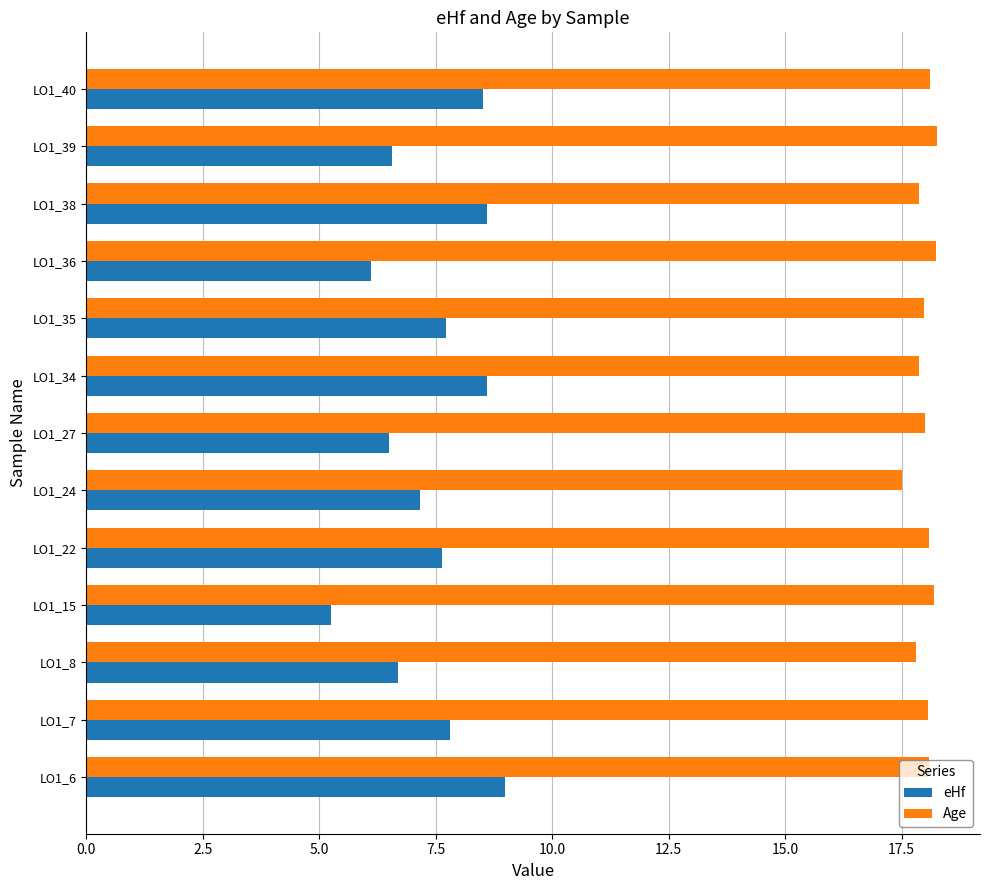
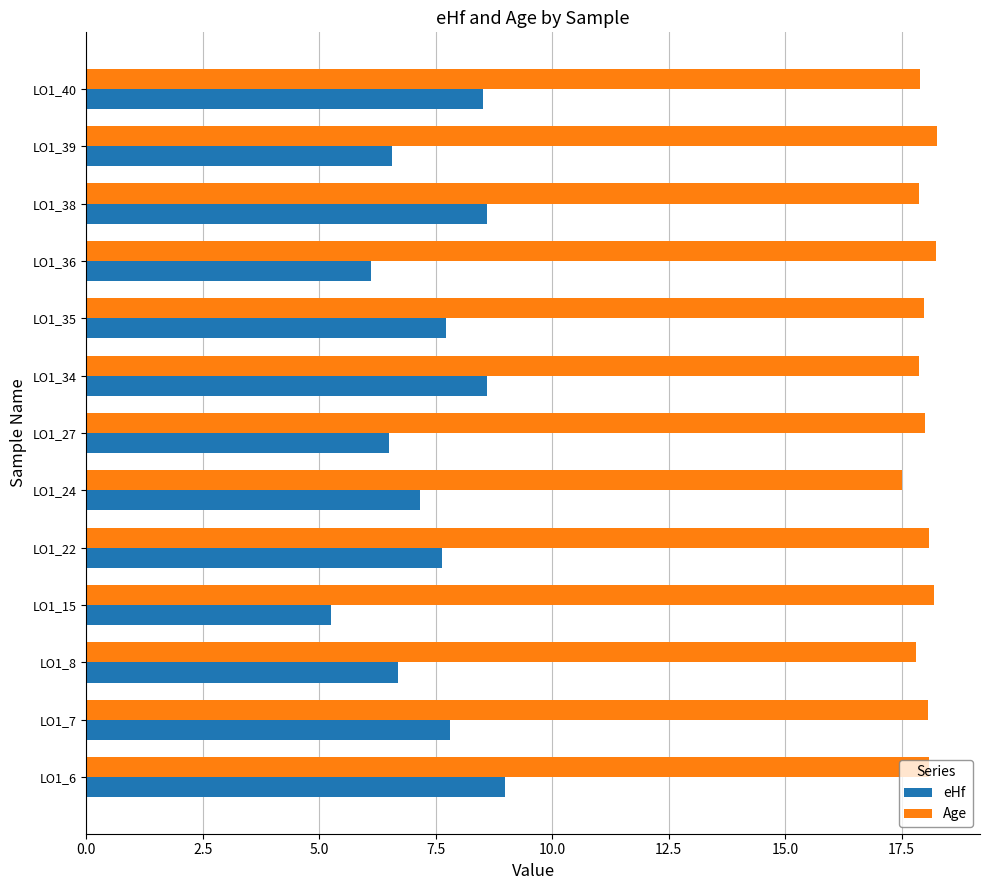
  {
    "eHf": {
      "LO1_40": 8.5,
      "LO1_39": 6.6,
      "LO1_38": 8.6,
      "LO1_36": 6.1,
      "LO1_35": 7.7,
      "LO1_34": 8.6,
      "LO1_27": 6.5,
      "LO1_24": 7.2,
      "LO1_22": 7.6,
      "LO1_15": 5.2,
      "LO1_8": 6.7,
      "LO1_7": 7.8,
      "LO1_6": 9.0
    },
    "Age": {
-     "LO1_40": 18.1,
+     "LO1_40": 17.9,
      "LO1_39": 18.3,
      "LO1_38": 17.9,
      "LO1_36": 18.2,
      "LO1_35": 18.0,
      "LO1_34": 17.9,
      "LO1_27": 18.0,
      "LO1_24": 17.5,
      "LO1_22": 18.1,
      "LO1_15": 18.2,
      "LO1_8": 17.8,
      "LO1_7": 18.1
    }
  }
